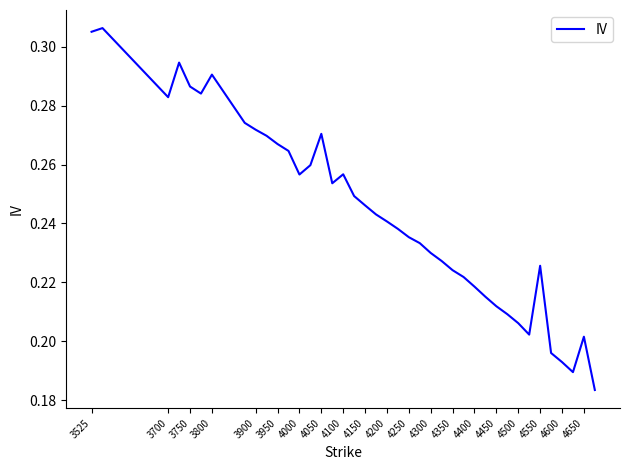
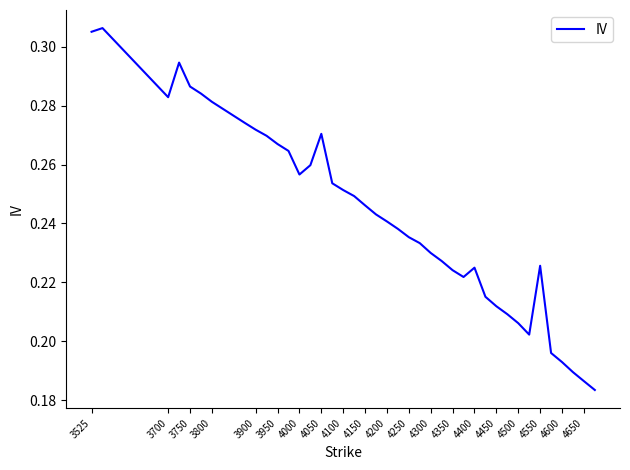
  {
    "3525": 0.305,
    "3700": 0.283,
    "3750": 0.287,
-   "3800": 0.291,
+   "3800": 0.281,
    "3900": 0.272,
    "3950": 0.267,
    "4000": 0.257,
    "4050": 0.270,
-   "4100": 0.257,
+   "4100": 0.251,
    "4150": 0.246,
    "4200": 0.241,
    "4250": 0.235,
    "4300": 0.230,
    "4350": 0.224,
-   "4400": 0.219,
+   "4400": 0.225,
    "4450": 0.212,
    "4500": 0.206,
    "4550": 0.226,
    "4600": 0.193,
-   "4650": 0.202
+   "4650": 0.186
  }
